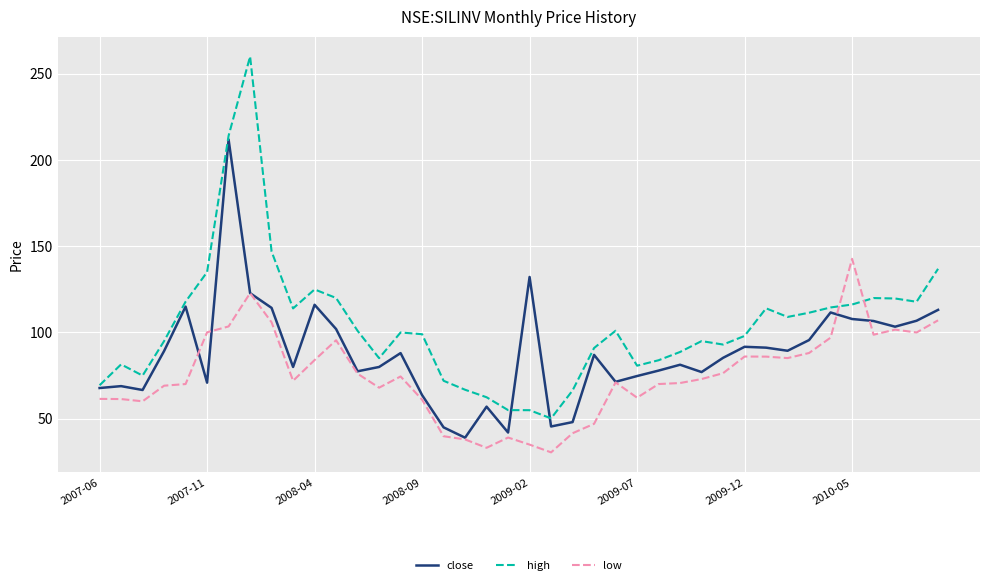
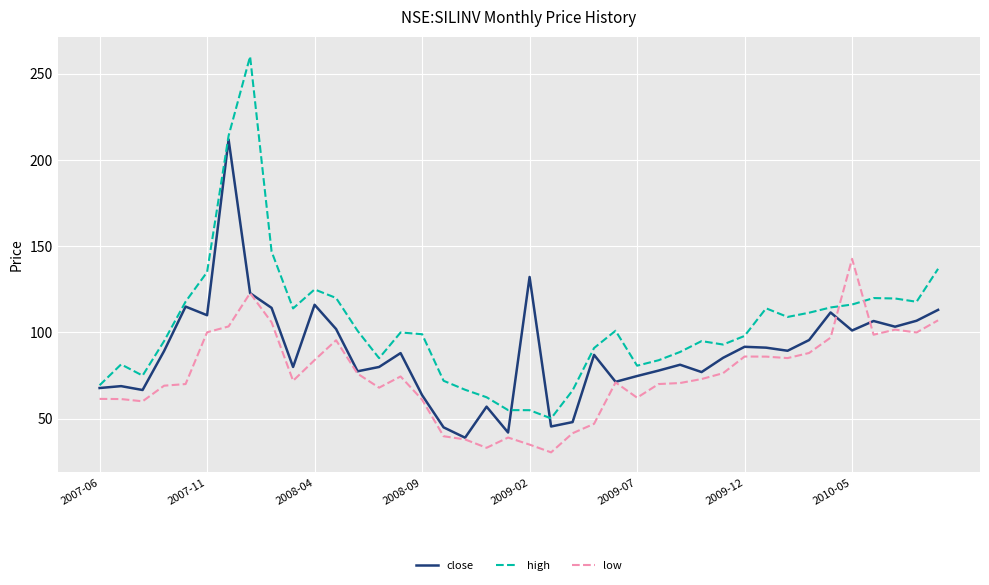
  {
    "close": {
      "2007-06": 68,
-     "2007-11": 71,
+     "2007-11": 110,
      "2008-04": 116,
      "2008-09": 64,
      "2009-02": 132,
      "2009-07": 75,
      "2009-12": 92,
-     "2010-05": 108
+     "2010-05": 101
    },
    "high": {
      "2007-06": 69,
      "2007-11": 135,
      "2008-04": 125,
      "2008-09": 99,
      "2009-02": 55,
      "2009-07": 81,
      "2009-12": 98,
      "2010-05": 116
    },
    "low": {
      "2007-06": 62,
      "2007-11": 100,
      "2008-04": 84,
      "2008-09": 61,
      "2009-02": 35,
      "2009-07": 62,
      "2009-12": 86,
      "2010-05": 143
    }
  }
